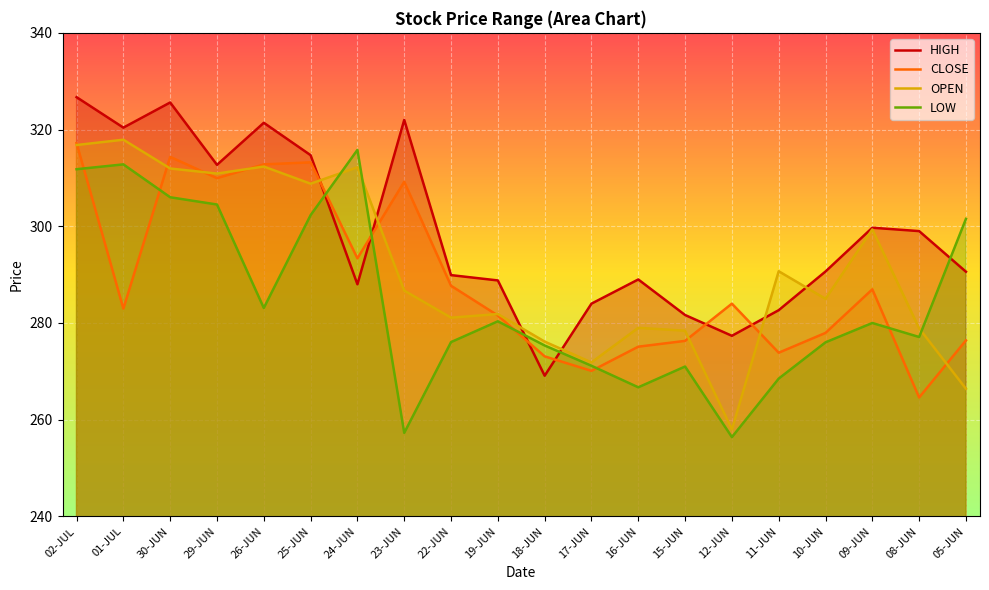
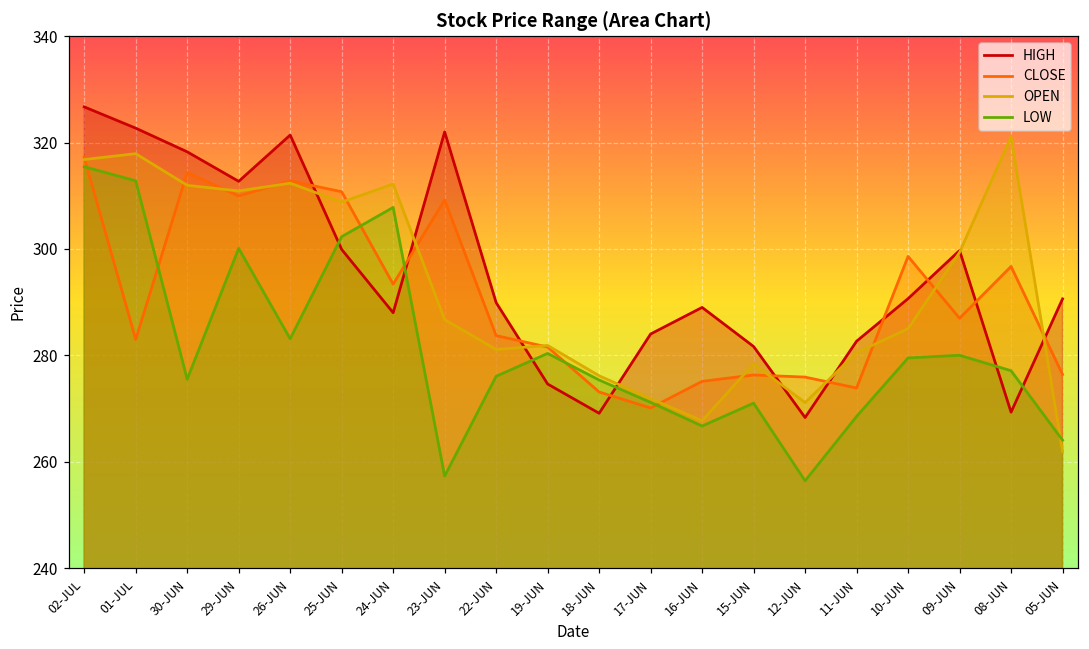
  {
    "HIGH": {
      "02-JUL": 327,
-     "01-JUL": 320,
-     "30-JUN": 326,
+     "01-JUL": 323,
+     "30-JUN": 318,
      "29-JUN": 313,
      "26-JUN": 321,
-     "25-JUN": 315,
+     "25-JUN": 300,
      "24-JUN": 288,
      "23-JUN": 322,
      "22-JUN": 290,
-     "19-JUN": 289,
+     "19-JUN": 275,
      "18-JUN": 269,
      "17-JUN": 284,
      "16-JUN": 289,
      "15-JUN": 282,
-     "12-JUN": 277,
+     "12-JUN": 268,
      "11-JUN": 283,
      "10-JUN": 291,
-     "08-JUN": 299,
+     "08-JUN": 269,
      "05-JUN": 291
    },
    "CLOSE": {
      "01-JUL": 283,
      "30-JUN": 314,
      "29-JUN": 310,
-     "25-JUN": 313,
+     "25-JUN": 311,
      "24-JUN": 293,
      "23-JUN": 309,
-     "22-JUN": 288,
+     "22-JUN": 284,
      "18-JUN": 273,
      "17-JUN": 270,
      "16-JUN": 275,
      "15-JUN": 276,
-     "12-JUN": 284,
+     "12-JUN": 276,
      "11-JUN": 274,
-     "10-JUN": 278,
+     "10-JUN": 299,
      "09-JUN": 287,
-     "08-JUN": 265,
+     "08-JUN": 297,
      "05-JUN": 276
    },
    "OPEN": {
      "01-JUL": 318,
      "30-JUN": 312,
      "29-JUN": 311,
      "25-JUN": 309,
      "24-JUN": 312,
      "23-JUN": 287,
      "22-JUN": 281,
      "18-JUN": 276,
      "17-JUN": 272,
-     "16-JUN": 279,
+     "16-JUN": 268,
      "15-JUN": 278,
-     "12-JUN": 258,
-     "11-JUN": 291,
+     "12-JUN": 271,
+     "11-JUN": 281,
      "10-JUN": 285,
-     "08-JUN": 279,
-     "05-JUN": 266
+     "08-JUN": 321,
+     "05-JUN": 262
    },
    "LOW": {
-     "02-JUL": 312,
+     "02-JUL": 315,
      "01-JUL": 313,
-     "30-JUN": 306,
-     "29-JUN": 305,
+     "30-JUN": 276,
+     "29-JUN": 300,
      "26-JUN": 283,
      "25-JUN": 302,
-     "24-JUN": 316,
+     "24-JUN": 308,
      "23-JUN": 257,
      "22-JUN": 276,
      "19-JUN": 280,
      "18-JUN": 275,
      "17-JUN": 271,
      "16-JUN": 267,
      "15-JUN": 271,
      "12-JUN": 256,
      "11-JUN": 269,
-     "10-JUN": 276,
+     "10-JUN": 280,
      "09-JUN": 280,
      "08-JUN": 277,
-     "05-JUN": 302
+     "05-JUN": 264
    }
  }
